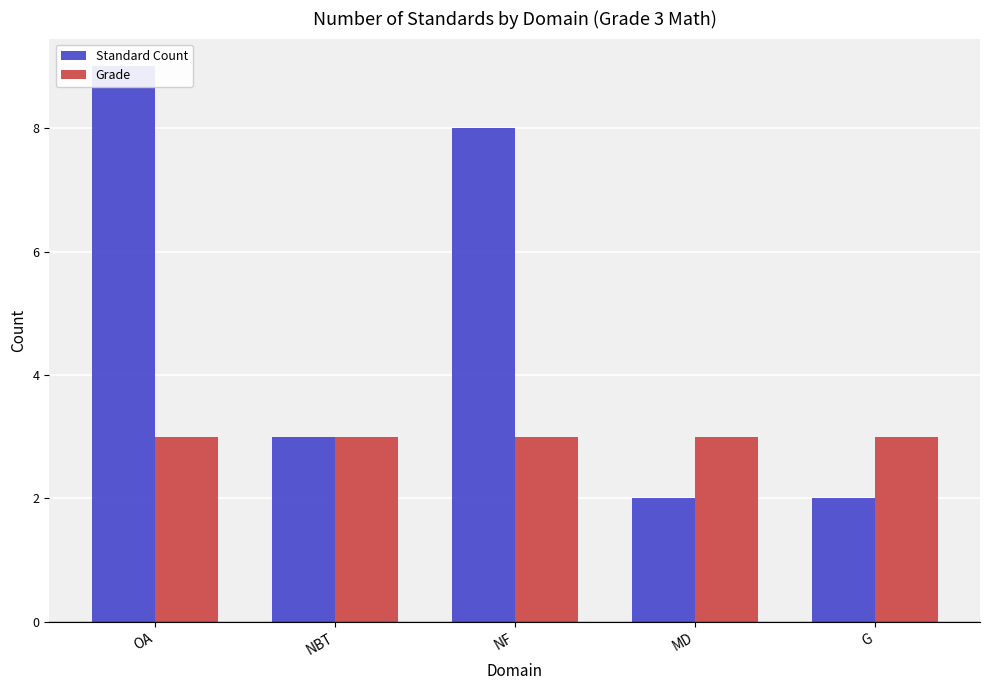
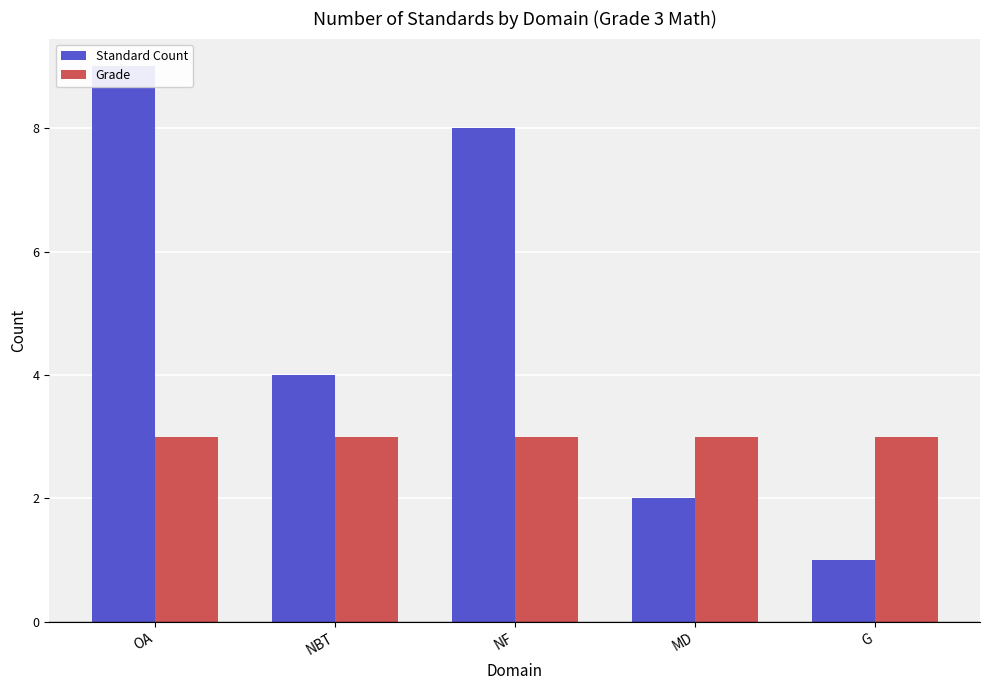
  {
    "Standard Count": {
-     "NBT": 3,
+     "NBT": 4,
      "NF": 8,
      "MD": 2,
-     "G": 2
+     "G": 1
    },
    "Grade": {
      "OA": 3,
      "NBT": 3,
      "NF": 3,
      "MD": 3,
      "G": 3
    }
  }
